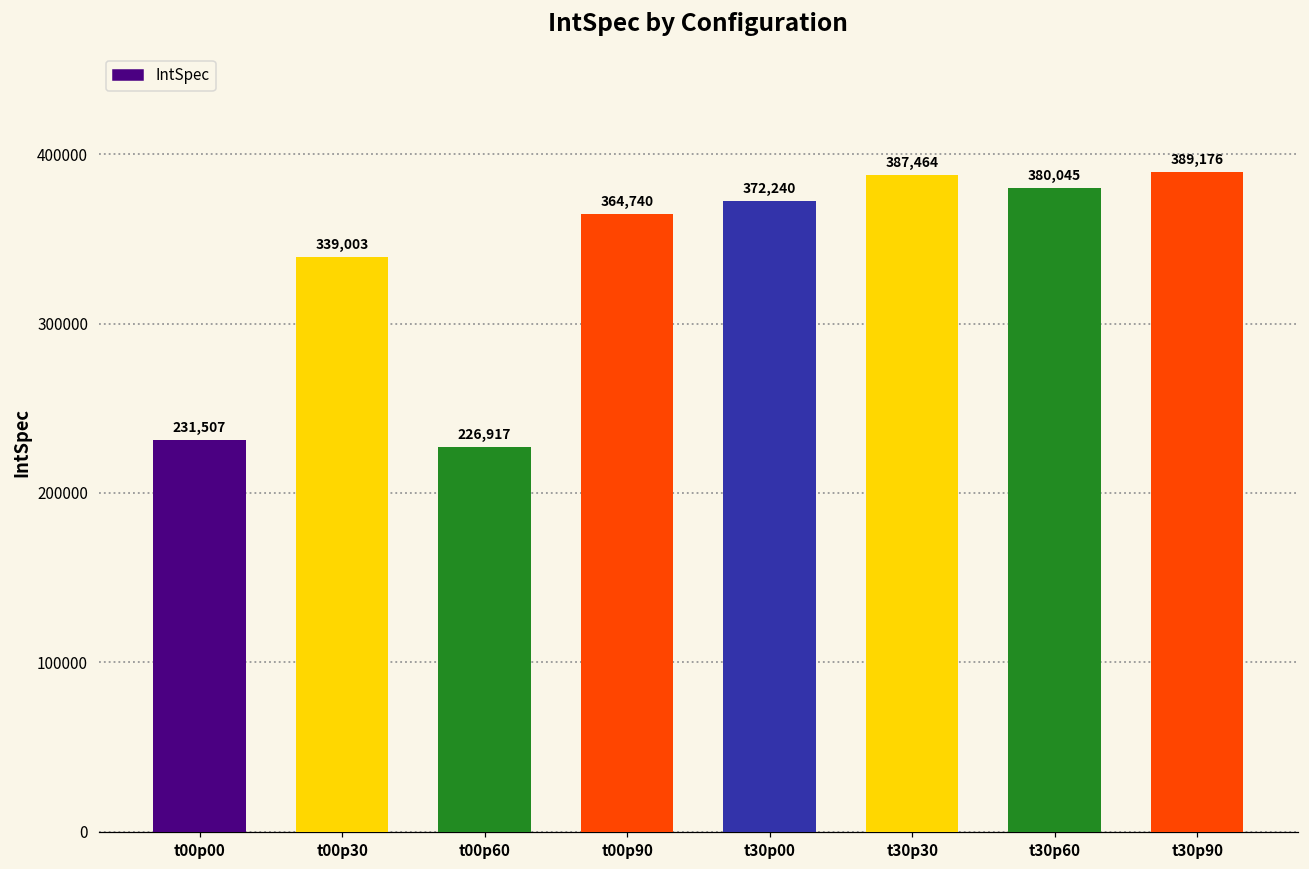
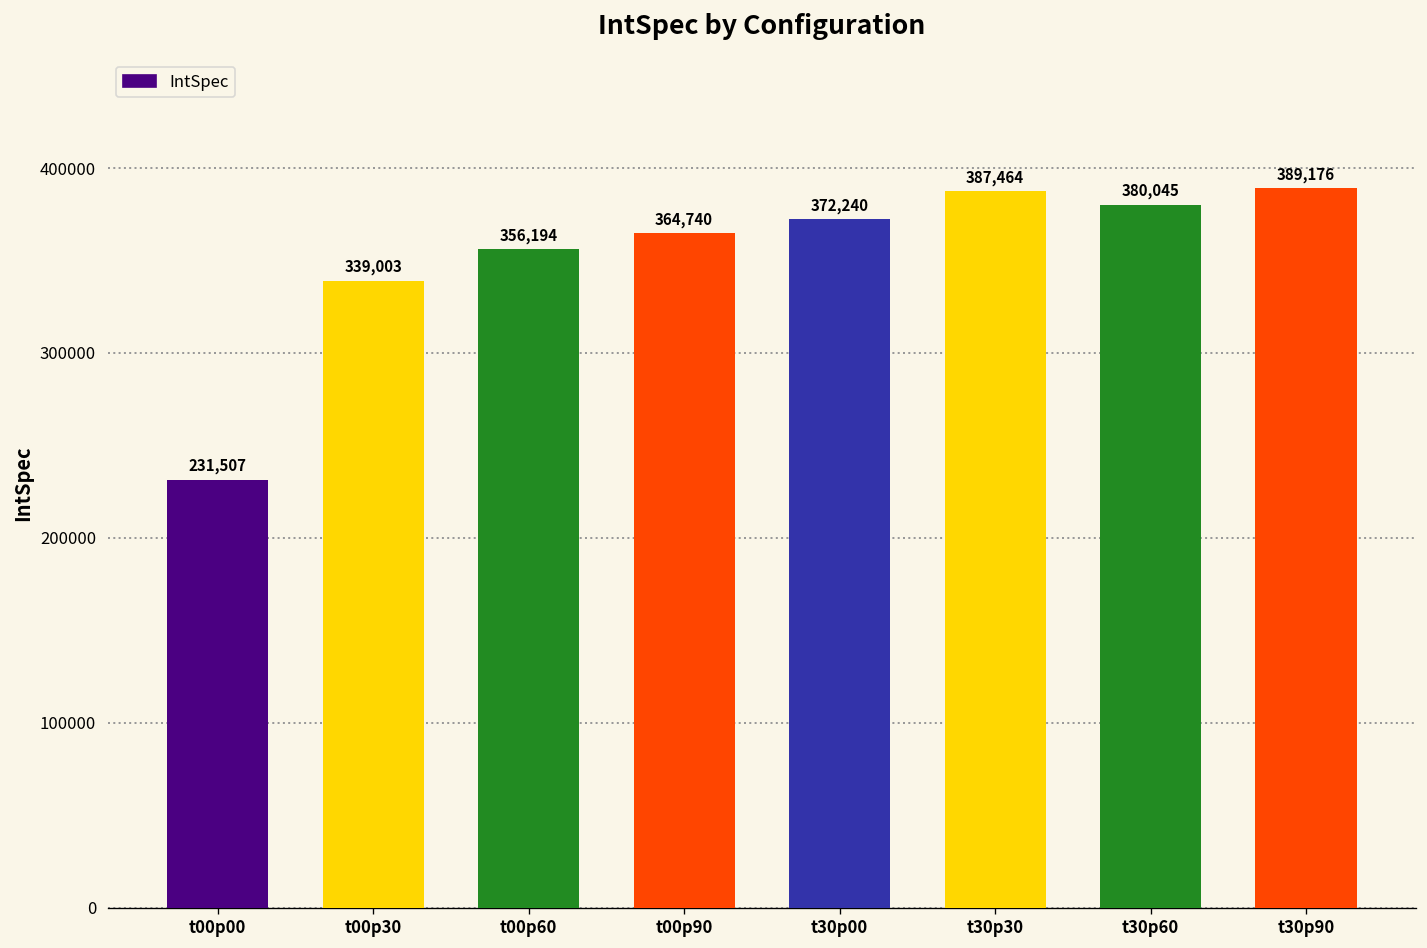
  {
    "t00p00": "231,507",
    "t00p30": "339,003",
-   "t00p60": "226,917",
+   "t00p60": "356,194",
    "t00p90": "364,740",
    "t30p00": "372,240",
    "t30p30": "387,464",
    "t30p60": "380,045",
    "t30p90": "389,176"
  }
